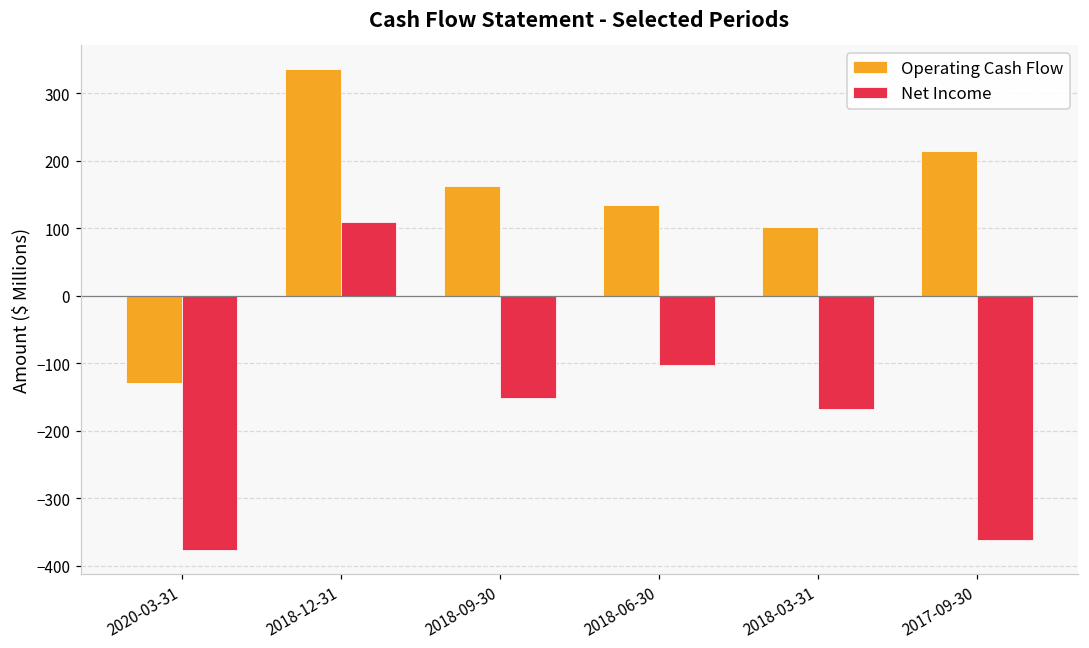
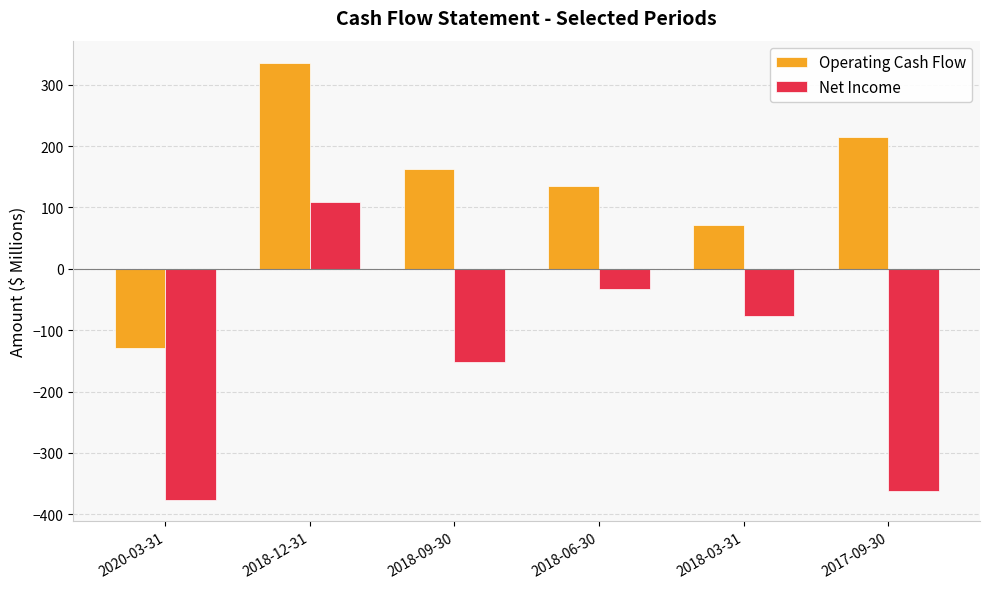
  {
    "Operating Cash Flow": {
      "2020-03-31": -130,
      "2018-12-31": 340,
      "2018-09-30": 160,
      "2018-06-30": 130,
-     "2018-03-31": 100,
+     "2018-03-31": 70,
      "2017-09-30": 210
    },
    "Net Income": {
      "2020-03-31": -380,
      "2018-12-31": 110,
      "2018-09-30": -150,
-     "2018-06-30": -100,
-     "2018-03-31": -170,
+     "2018-06-30": -30,
+     "2018-03-31": -80,
      "2017-09-30": -360
    }
  }
